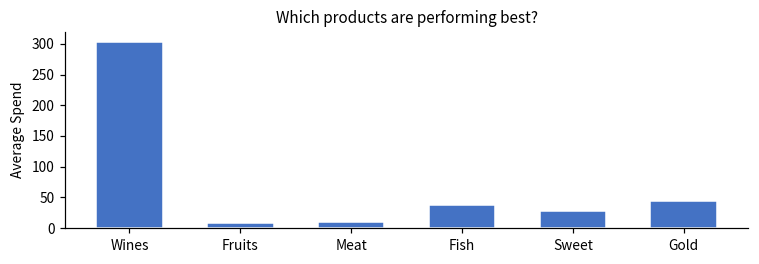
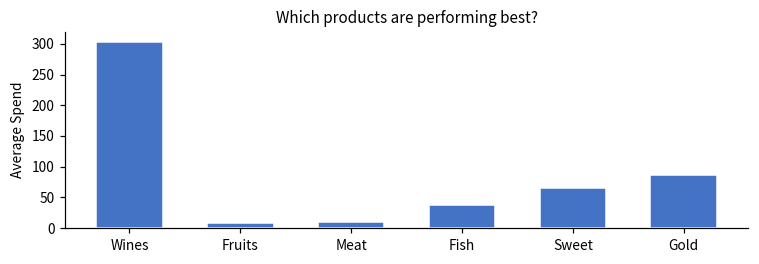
  {
    "Wines": 300,
    "Fruits": 10,
    "Meat": 10,
    "Fish": 40,
-   "Sweet": 30,
-   "Gold": 40
+   "Sweet": 70,
+   "Gold": 90
  }
